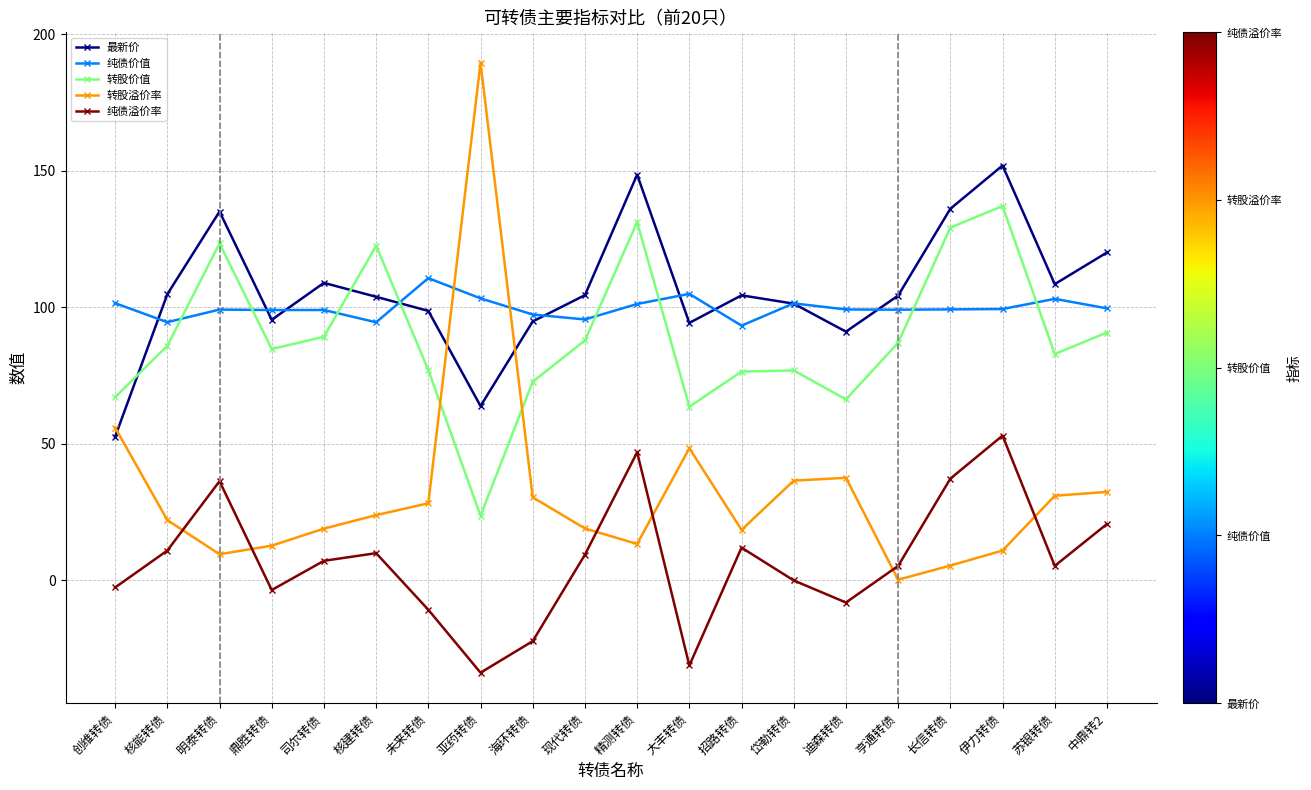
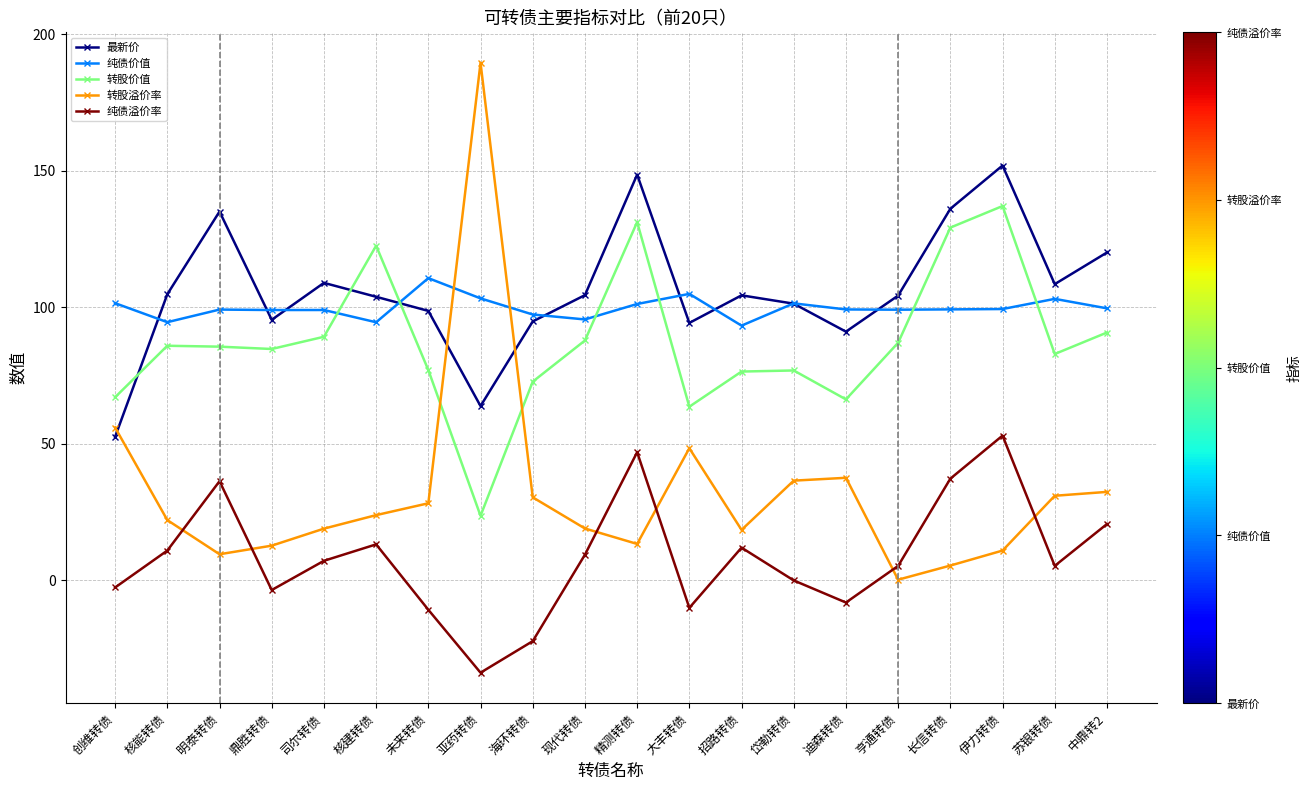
  {
    "最新价": {
      "创维转债": 53,
      "核能转债": 105,
      "明泰转债": 135,
      "鼎胜转债": 95,
      "司尔转债": 109,
      "核建转债": 104,
      "未来转债": 99,
      "亚药转债": 64,
      "海环转债": 95,
      "现代转债": 104,
      "精测转债": 149,
      "大丰转债": 94,
      "招路转债": 104,
      "迪森转债": 91,
      "亨通转债": 104,
      "长信转债": 136,
      "伊力转债": 152,
      "苏银转债": 108,
      "中鼎转2": 120
    },
    "纯债价值": {
      "创维转债": 101,
      "核能转债": 94,
      "明泰转债": 99,
      "鼎胜转债": 99,
      "司尔转债": 99,
      "核建转债": 94,
      "未来转债": 111,
      "亚药转债": 103,
      "海环转债": 97,
      "现代转债": 95,
      "精测转债": 101,
      "大丰转债": 105,
      "招路转债": 93,
      "迪森转债": 99,
      "亨通转债": 99,
      "长信转债": 99,
      "伊力转债": 99,
      "苏银转债": 103,
      "中鼎转2": 100
    },
    "转股价值": {
      "创维转债": 67,
      "核能转债": 86,
-     "明泰转债": 123,
+     "明泰转债": 86,
      "鼎胜转债": 85,
      "司尔转债": 89,
      "核建转债": 122,
      "未来转债": 77,
      "亚药转债": 24,
      "海环转债": 73,
      "现代转债": 88,
      "精测转债": 131,
      "大丰转债": 64,
      "招路转债": 76,
      "岱勒转债": 77,
      "迪森转债": 66,
      "亨通转债": 87,
      "长信转债": 129,
      "伊力转债": 137,
      "苏银转债": 83,
      "中鼎转2": 91
    },
    "转股溢价率": {
      "创维转债": 56,
      "核能转债": 22,
      "明泰转债": 9,
      "鼎胜转债": 13,
      "司尔转债": 19,
      "核建转债": 24,
      "未来转债": 28,
      "亚药转债": 189,
      "海环转债": 30,
      "现代转债": 19,
      "精测转债": 13,
      "大丰转债": 48,
      "招路转债": 18,
      "岱勒转债": 36,
      "迪森转债": 37,
      "亨通转债": 0,
      "长信转债": 5,
      "伊力转债": 11,
      "苏银转债": 31,
      "中鼎转2": 32
    },
    "纯债溢价率": {
      "创维转债": -3,
      "核能转债": 11,
      "明泰转债": 36,
      "鼎胜转债": -4,
      "司尔转债": 7,
-     "核建转债": 10,
+     "核建转债": 13,
      "未来转债": -11,
      "亚药转债": -34,
      "海环转债": -22,
      "现代转债": 9,
      "精测转债": 47,
-     "大丰转债": -31,
+     "大丰转债": -10,
      "招路转债": 12,
      "岱勒转债": 0,
      "迪森转债": -8,
      "亨通转债": 5,
      "长信转债": 37,
      "伊力转债": 53,
      "苏银转债": 5,
      "中鼎转2": 21
    }
  }
